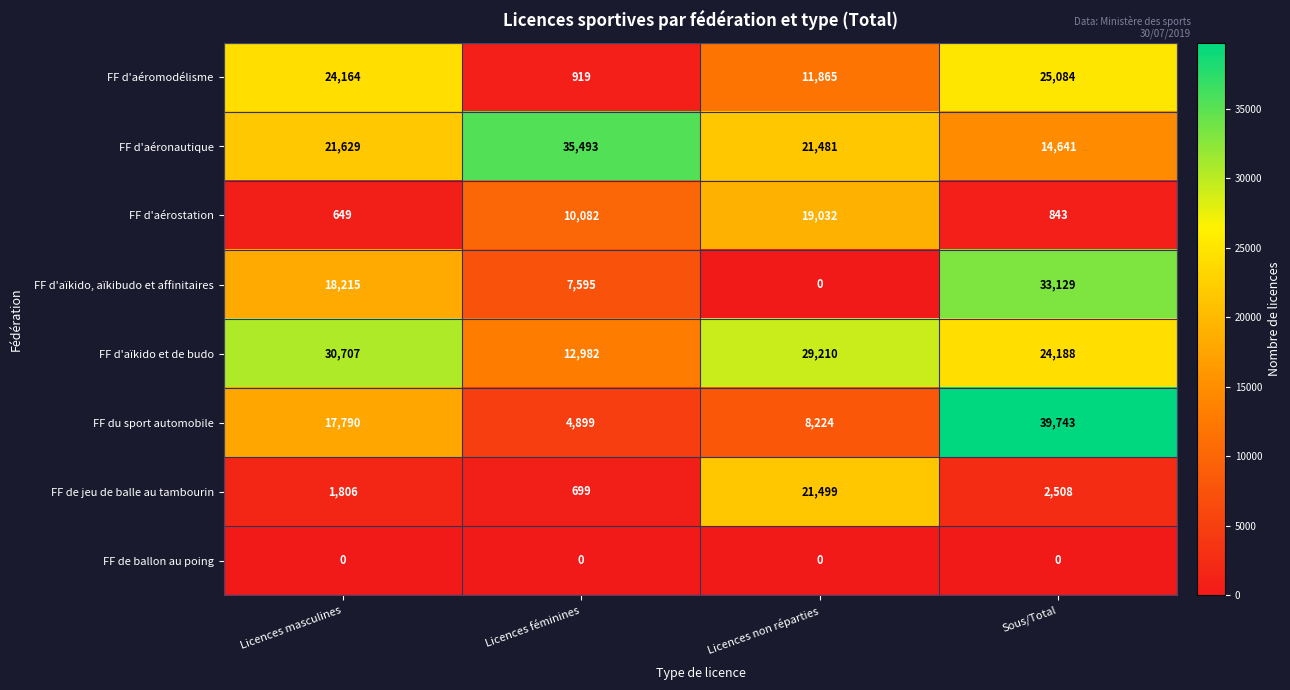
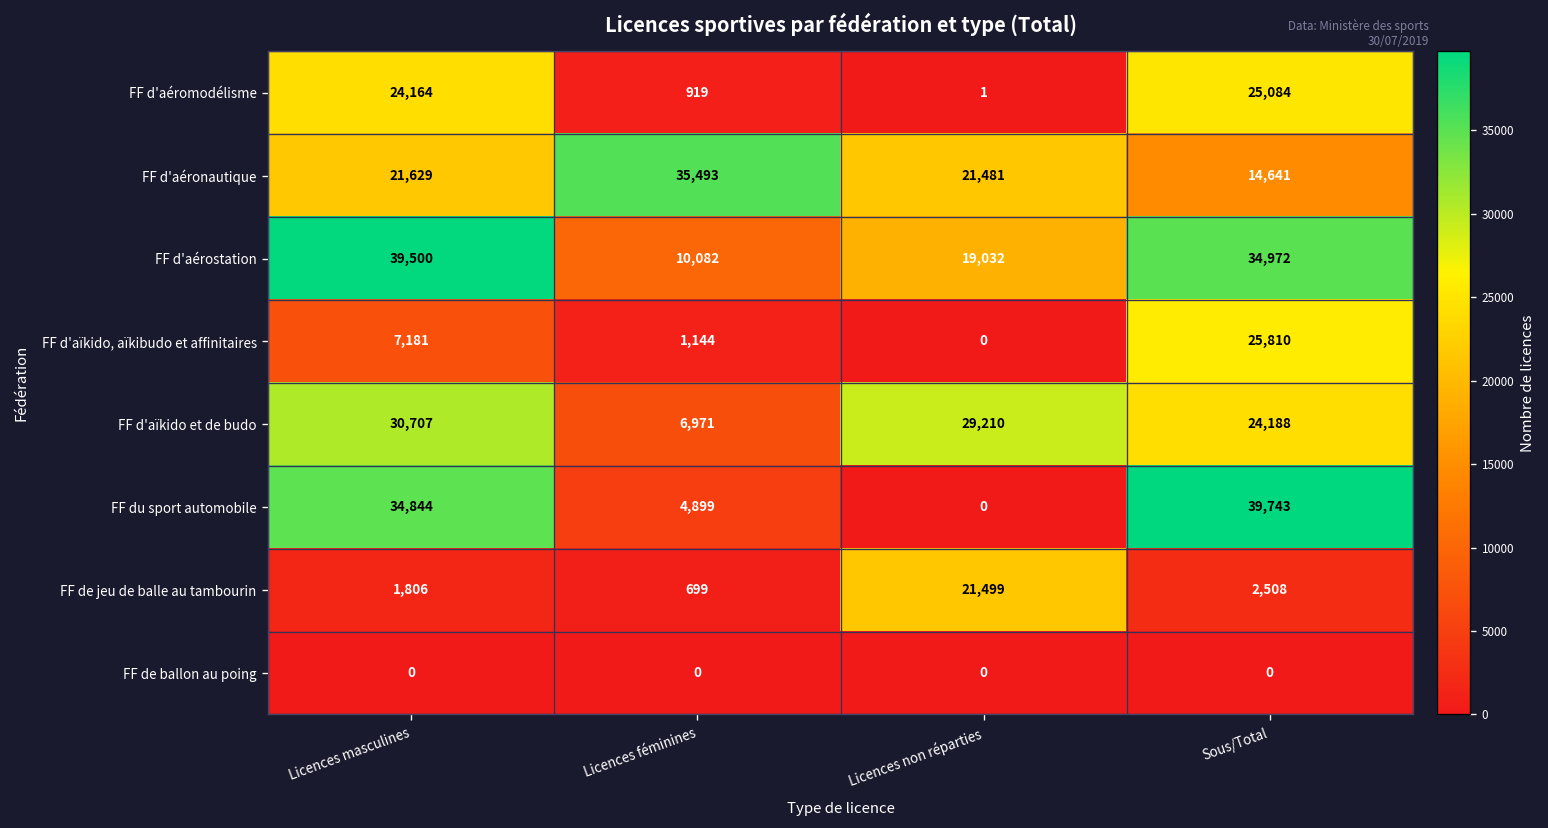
  {
    "FF d'aéromodélisme": {
      "Licences masculines": "24,164",
      "Licences féminines": "919",
-     "Licences non réparties": "11,865",
+     "Licences non réparties": "1",
      "Sous/Total": "25,084"
    },
    "FF d'aéronautique": {
      "Licences masculines": "21,629",
      "Licences féminines": "35,493",
      "Licences non réparties": "21,481",
      "Sous/Total": "14,641"
    },
    "FF d'aérostation": {
-     "Licences masculines": "649",
+     "Licences masculines": "39,500",
      "Licences féminines": "10,082",
      "Licences non réparties": "19,032",
-     "Sous/Total": "843"
+     "Sous/Total": "34,972"
    },
    "FF d'aïkido, aïkibudo et affinitaires": {
-     "Licences masculines": "18,215",
-     "Licences féminines": "7,595",
+     "Licences masculines": "7,181",
+     "Licences féminines": "1,144",
      "Licences non réparties": "0",
-     "Sous/Total": "33,129"
+     "Sous/Total": "25,810"
    },
    "FF d'aïkido et de budo": {
      "Licences masculines": "30,707",
-     "Licences féminines": "12,982",
+     "Licences féminines": "6,971",
      "Licences non réparties": "29,210",
      "Sous/Total": "24,188"
    },
    "FF du sport automobile": {
-     "Licences masculines": "17,790",
+     "Licences masculines": "34,844",
      "Licences féminines": "4,899",
-     "Licences non réparties": "8,224",
+     "Licences non réparties": "0",
      "Sous/Total": "39,743"
    },
    "FF de jeu de balle au tambourin": {
      "Licences masculines": "1,806",
      "Licences féminines": "699",
      "Licences non réparties": "21,499",
      "Sous/Total": "2,508"
    },
    "FF de ballon au poing": {
      "Licences masculines": "0",
      "Licences féminines": "0",
      "Licences non réparties": "0",
      "Sous/Total": "0"
    }
  }
